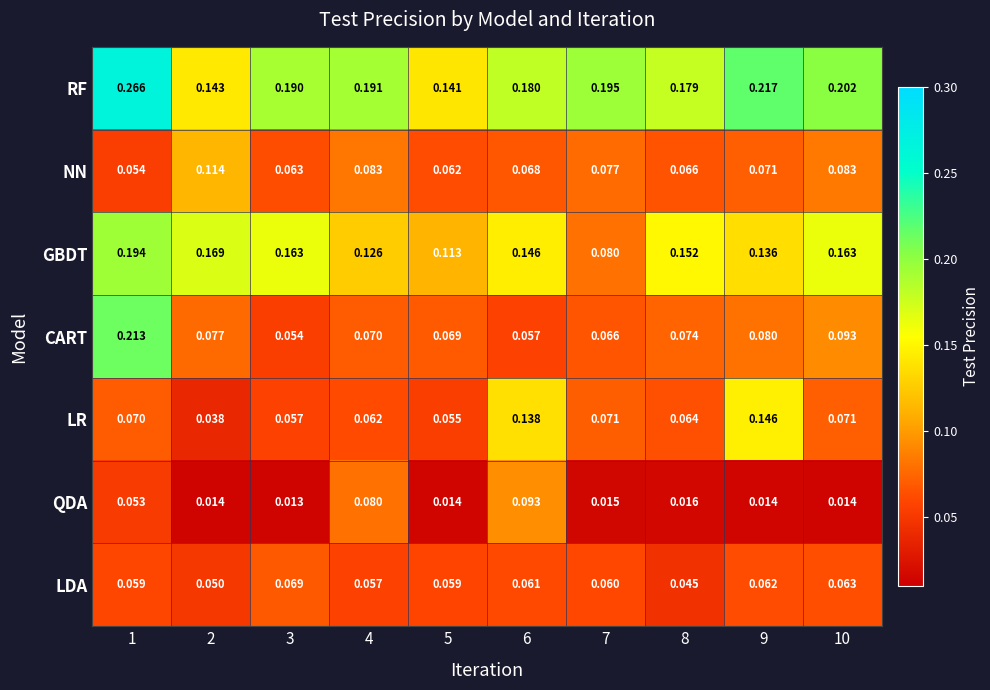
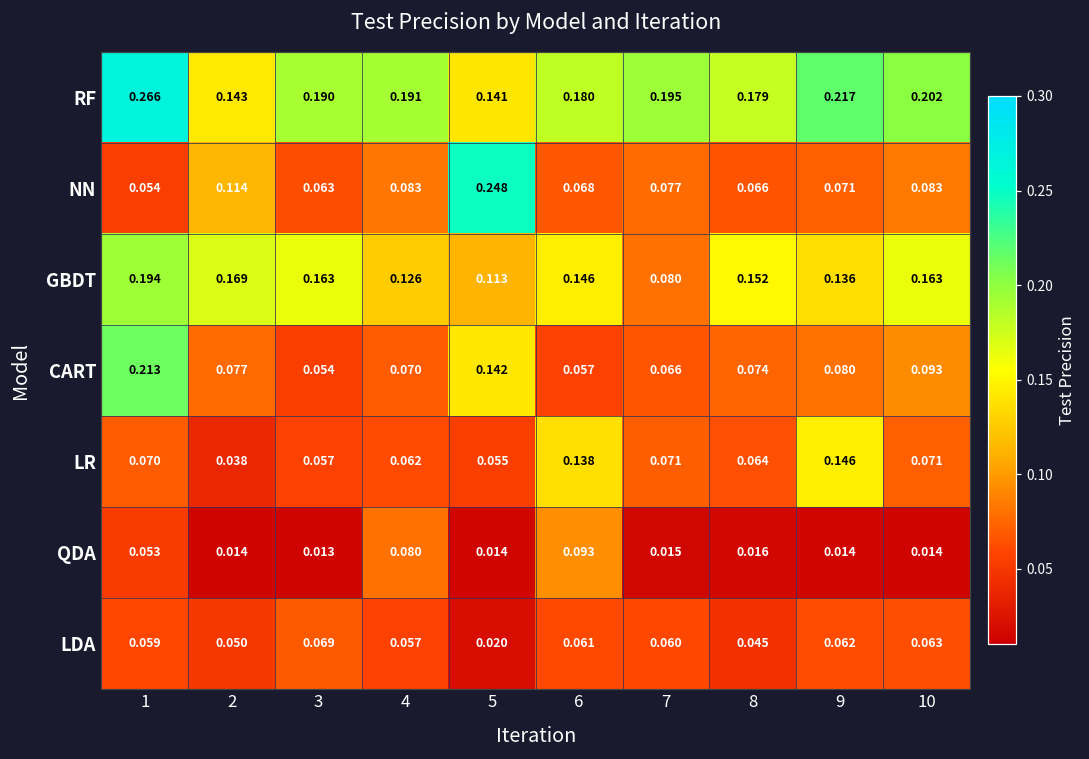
  {
    "RF": {
      "1": 0.266,
      "2": 0.143,
      "3": 0.190,
      "4": 0.191,
      "5": 0.141,
      "6": 0.180,
      "7": 0.195,
      "8": 0.179,
      "9": 0.217,
      "10": 0.202
    },
    "NN": {
      "1": 0.054,
      "2": 0.114,
      "3": 0.063,
      "4": 0.083,
-     "5": 0.062,
+     "5": 0.248,
      "6": 0.068,
      "7": 0.077,
      "8": 0.066,
      "9": 0.071,
      "10": 0.083
    },
    "GBDT": {
      "1": 0.194,
      "2": 0.169,
      "3": 0.163,
      "4": 0.126,
      "5": 0.113,
      "6": 0.146,
      "7": 0.080,
      "8": 0.152,
      "9": 0.136,
      "10": 0.163
    },
    "CART": {
      "1": 0.213,
      "2": 0.077,
      "3": 0.054,
      "4": 0.070,
-     "5": 0.069,
+     "5": 0.142,
      "6": 0.057,
      "7": 0.066,
      "8": 0.074,
      "9": 0.080,
      "10": 0.093
    },
    "LR": {
      "1": 0.070,
      "2": 0.038,
      "3": 0.057,
      "4": 0.062,
      "5": 0.055,
      "6": 0.138,
      "7": 0.071,
      "8": 0.064,
      "9": 0.146,
      "10": 0.071
    },
    "QDA": {
      "1": 0.053,
      "2": 0.014,
      "3": 0.013,
      "4": 0.080,
      "5": 0.014,
      "6": 0.093,
      "7": 0.015,
      "8": 0.016,
      "9": 0.014,
      "10": 0.014
    },
    "LDA": {
      "1": 0.059,
      "2": 0.050,
      "3": 0.069,
      "4": 0.057,
-     "5": 0.059,
+     "5": 0.020,
      "6": 0.061,
      "7": 0.060,
      "8": 0.045,
      "9": 0.062,
      "10": 0.063
    }
  }
